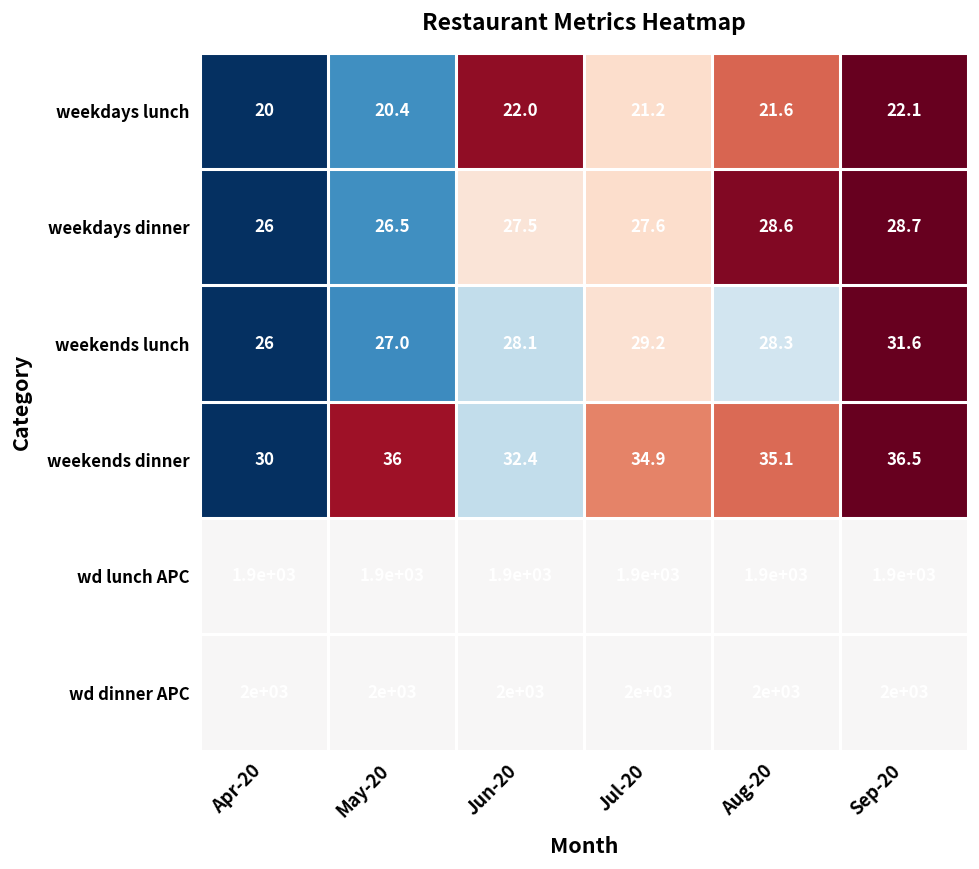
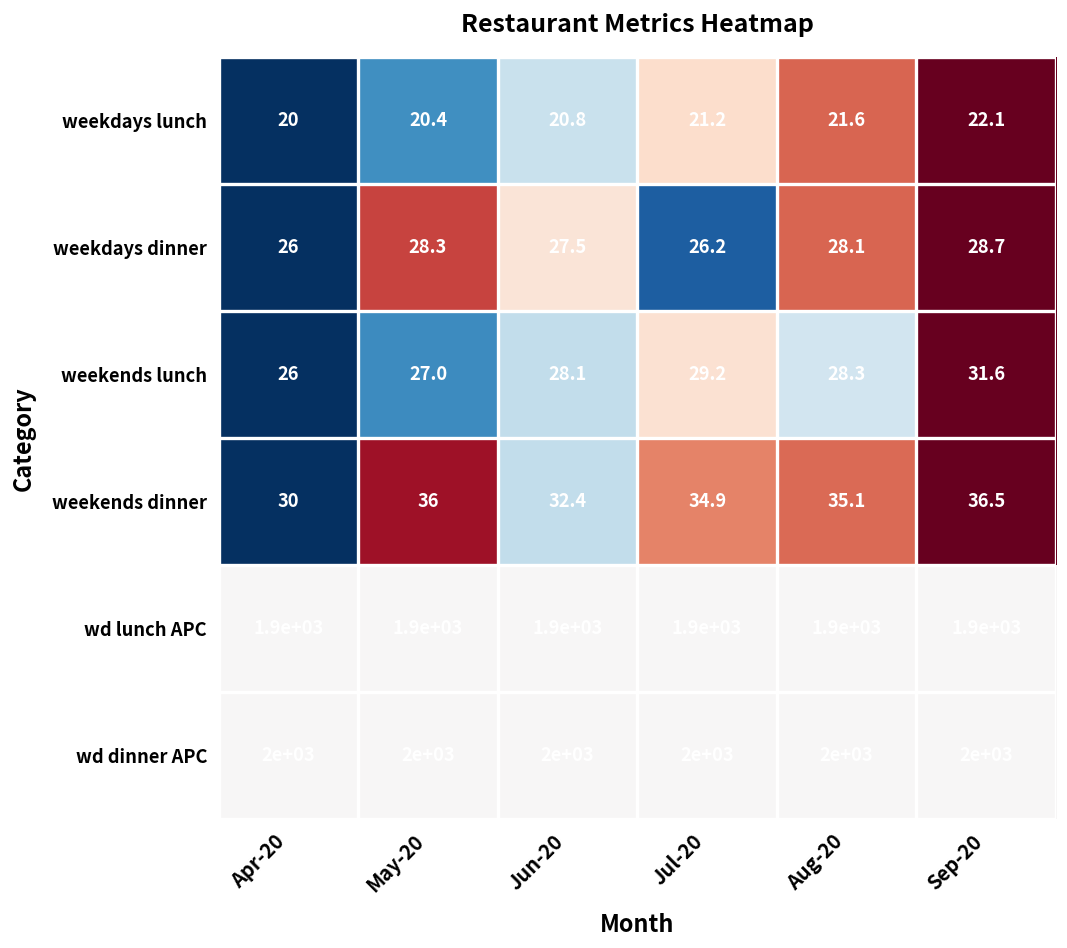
  {
    "weekdays lunch": {
      "Apr-20": 20,
      "May-20": 20.4,
-     "Jun-20": 22.0,
+     "Jun-20": 20.8,
      "Jul-20": 21.2,
      "Aug-20": 21.6,
      "Sep-20": 22.1
    },
    "weekdays dinner": {
      "Apr-20": 26,
-     "May-20": 26.5,
-     "Jul-20": 27.6,
-     "Aug-20": 28.6,
+     "May-20": 28.3,
+     "Jul-20": 26.2,
+     "Aug-20": 28.1,
      "Sep-20": 28.7
    },
    "weekends lunch": {
      "Apr-20": 26,
      "May-20": 27.0,
      "Jun-20": 28.1,
      "Sep-20": 31.6
    },
    "weekends dinner": {
      "Apr-20": 30,
      "May-20": 36,
      "Jun-20": 32.4,
      "Jul-20": 34.9,
      "Aug-20": 35.1,
      "Sep-20": 36.5
    }
  }
